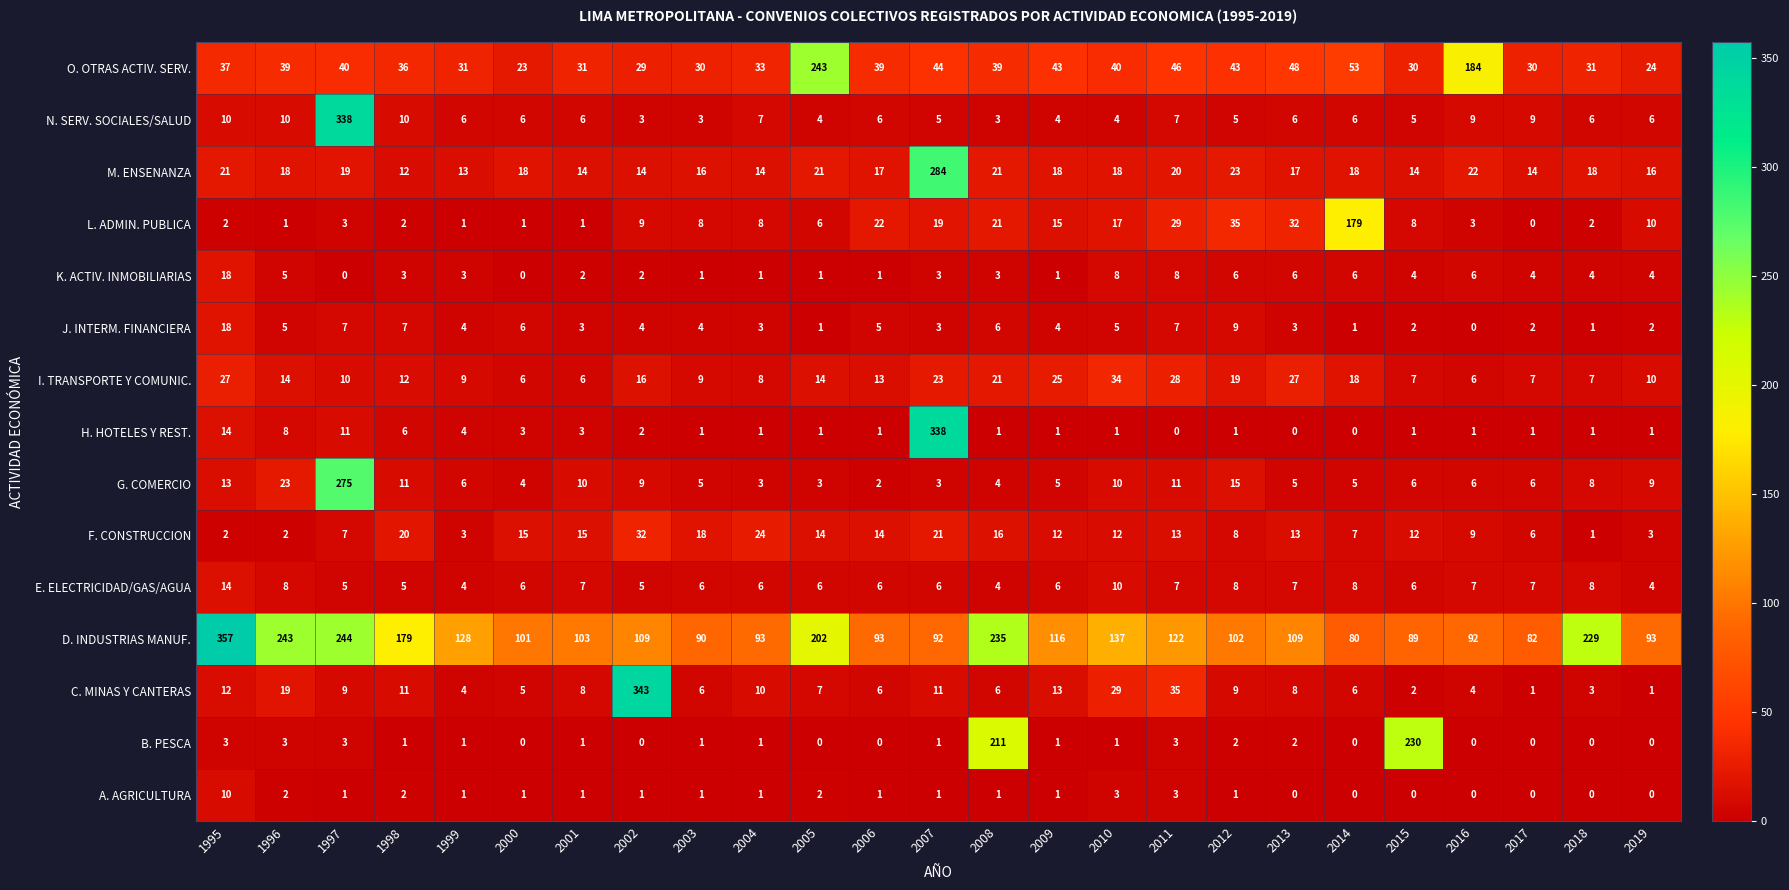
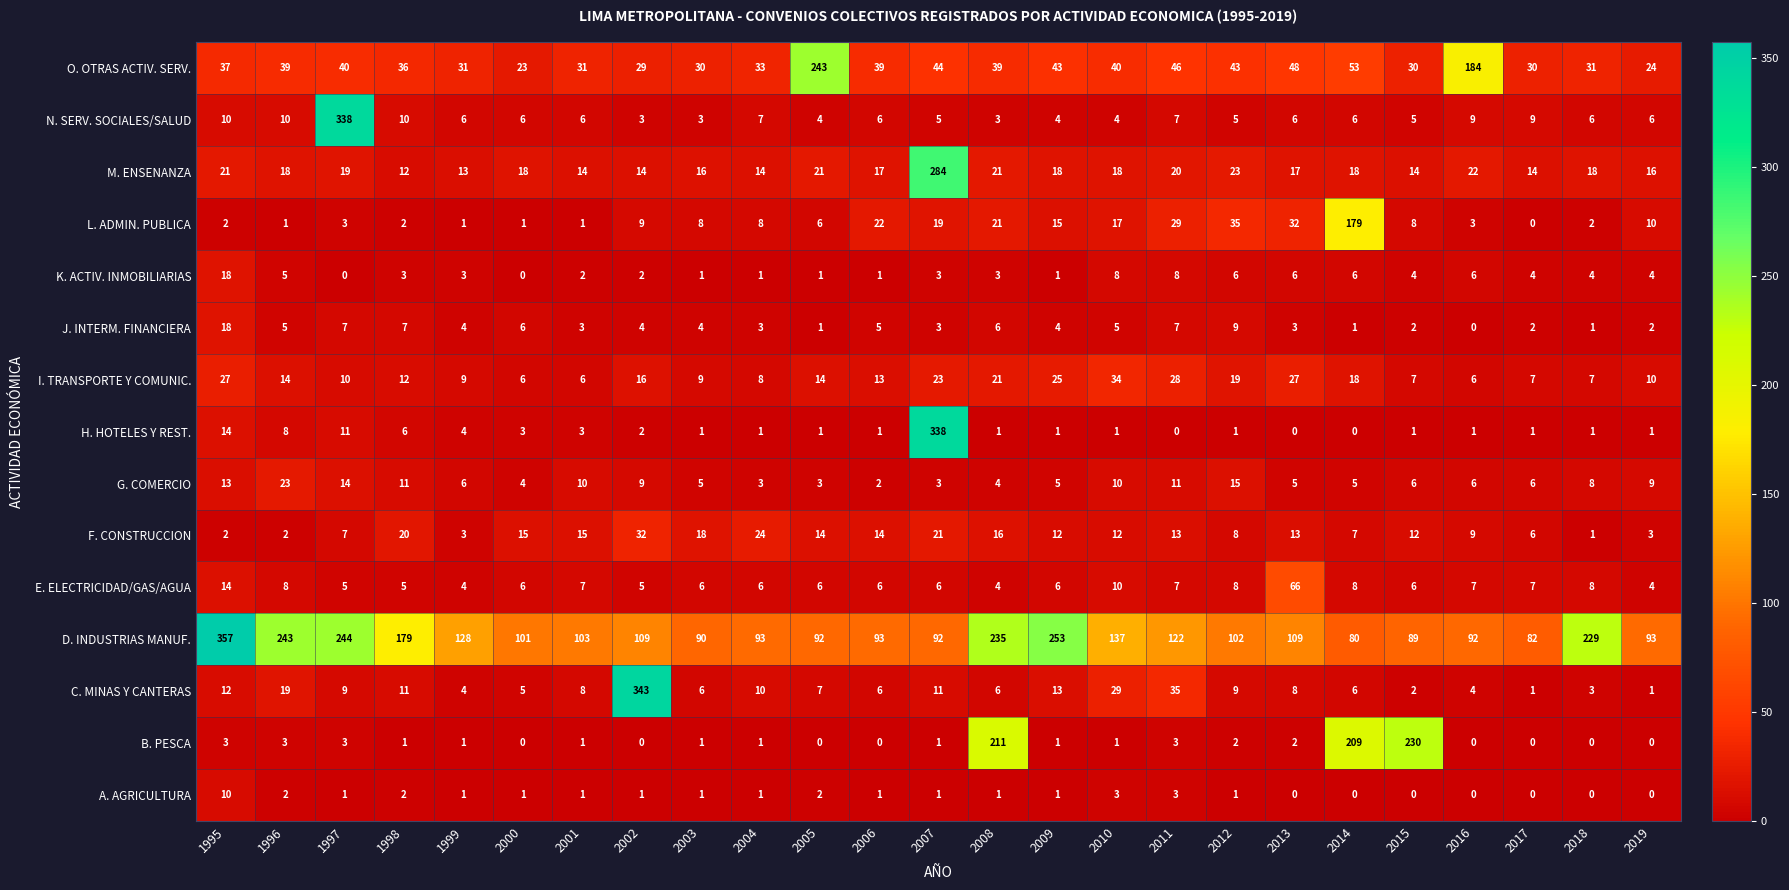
  {
    "G. COMERCIO": {
      "1995": 13,
      "1996": 23,
-     "1997": 275,
+     "1997": 14,
      "1998": 11,
      "1999": 6,
      "2000": 4,
      "2001": 10,
      "2002": 9,
      "2003": 5,
      "2004": 3,
      "2005": 3,
      "2006": 2,
      "2007": 3,
      "2008": 4,
      "2009": 5,
      "2010": 10,
      "2011": 11,
      "2012": 15,
      "2013": 5,
      "2014": 5,
      "2015": 6,
      "2016": 6,
      "2017": 6,
      "2018": 8,
      "2019": 9
    },
    "E. ELECTRICIDAD/GAS/AGUA": {
      "1995": 14,
      "1996": 8,
      "1997": 5,
      "1998": 5,
      "1999": 4,
      "2000": 6,
      "2001": 7,
      "2002": 5,
      "2003": 6,
      "2004": 6,
      "2005": 6,
      "2006": 6,
      "2007": 6,
      "2008": 4,
      "2009": 6,
      "2010": 10,
      "2011": 7,
      "2012": 8,
-     "2013": 7,
+     "2013": 66,
      "2014": 8,
      "2015": 6,
      "2016": 7,
      "2017": 7,
      "2018": 8,
      "2019": 4
    },
    "D. INDUSTRIAS MANUF.": {
      "1995": 357,
      "1996": 243,
      "1997": 244,
      "1998": 179,
      "1999": 128,
      "2000": 101,
      "2001": 103,
      "2002": 109,
      "2003": 90,
      "2004": 93,
-     "2005": 202,
+     "2005": 92,
      "2006": 93,
      "2007": 92,
      "2008": 235,
-     "2009": 116,
+     "2009": 253,
      "2010": 137,
      "2011": 122,
      "2012": 102,
      "2013": 109,
      "2014": 80,
      "2015": 89,
      "2016": 92,
      "2017": 82,
      "2018": 229,
      "2019": 93
    },
    "B. PESCA": {
      "1995": 3,
      "1996": 3,
      "1997": 3,
      "1998": 1,
      "1999": 1,
      "2000": 0,
      "2001": 1,
      "2002": 0,
      "2003": 1,
      "2004": 1,
      "2005": 0,
      "2006": 0,
      "2007": 1,
      "2008": 211,
      "2009": 1,
      "2010": 1,
      "2011": 3,
      "2012": 2,
      "2013": 2,
-     "2014": 0,
+     "2014": 209,
      "2015": 230,
      "2016": 0,
      "2017": 0,
      "2018": 0,
      "2019": 0
    }
  }
